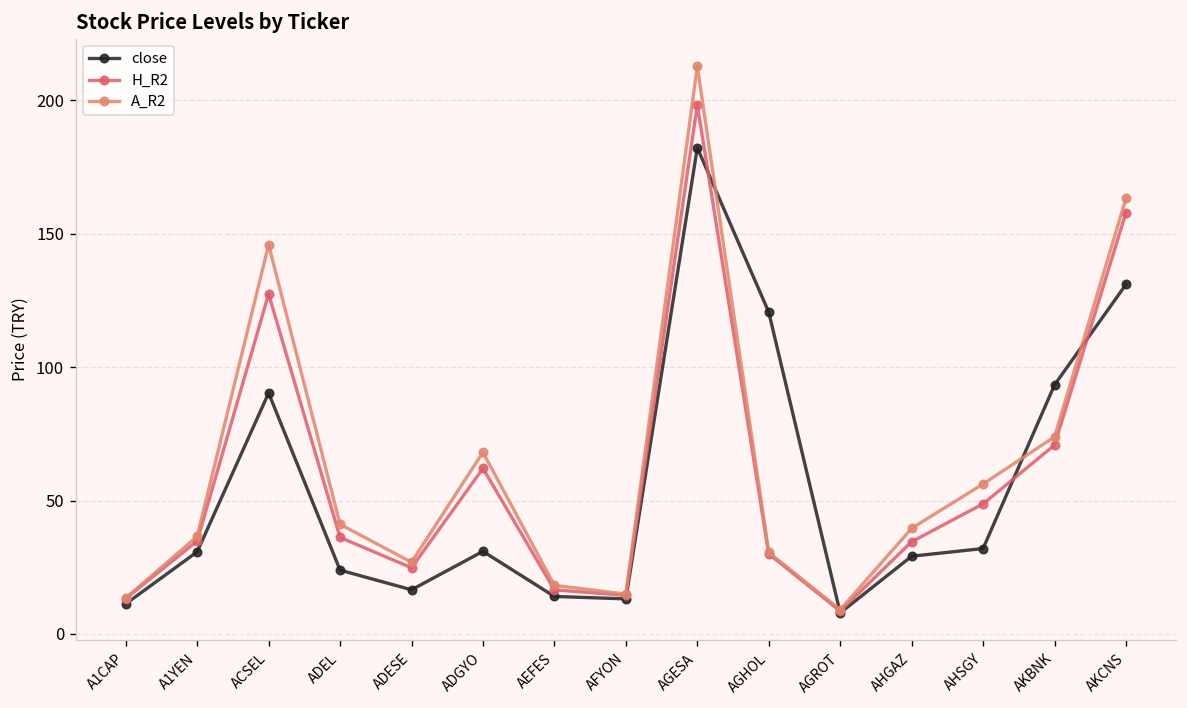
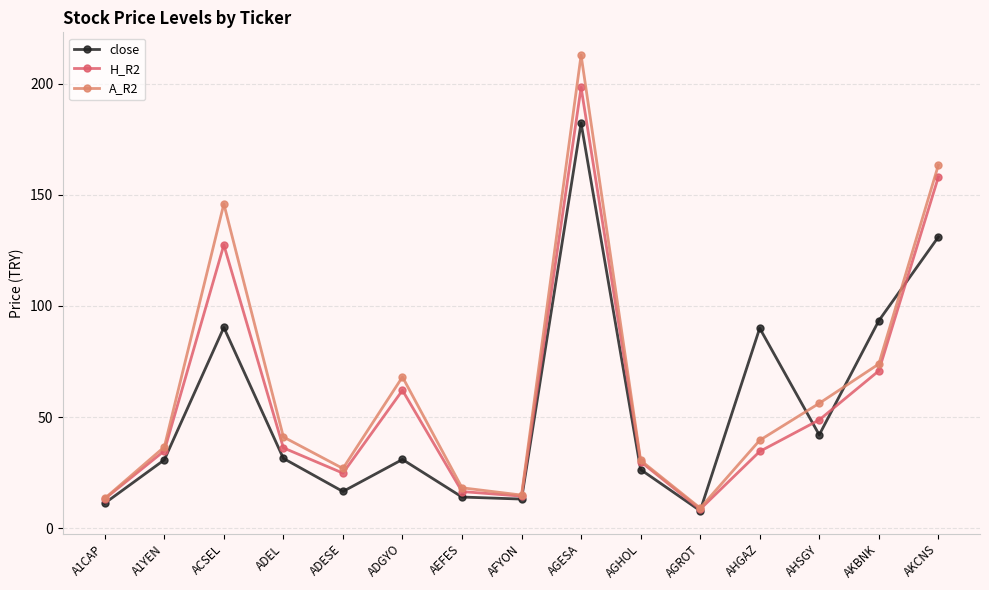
  {
    "close": {
      "A1CAP": 11,
      "A1YEN": 31,
      "ACSEL": 90,
-     "ADEL": 24,
+     "ADEL": 31,
      "ADESE": 17,
      "ADGYO": 31,
      "AEFES": 14,
      "AFYON": 13,
      "AGESA": 182,
-     "AGHOL": 121,
-     "AHGAZ": 29,
-     "AHSGY": 32,
+     "AGHOL": 26,
+     "AHGAZ": 90,
+     "AHSGY": 42,
      "AKBNK": 93,
      "AKCNS": 131
    }
  }
